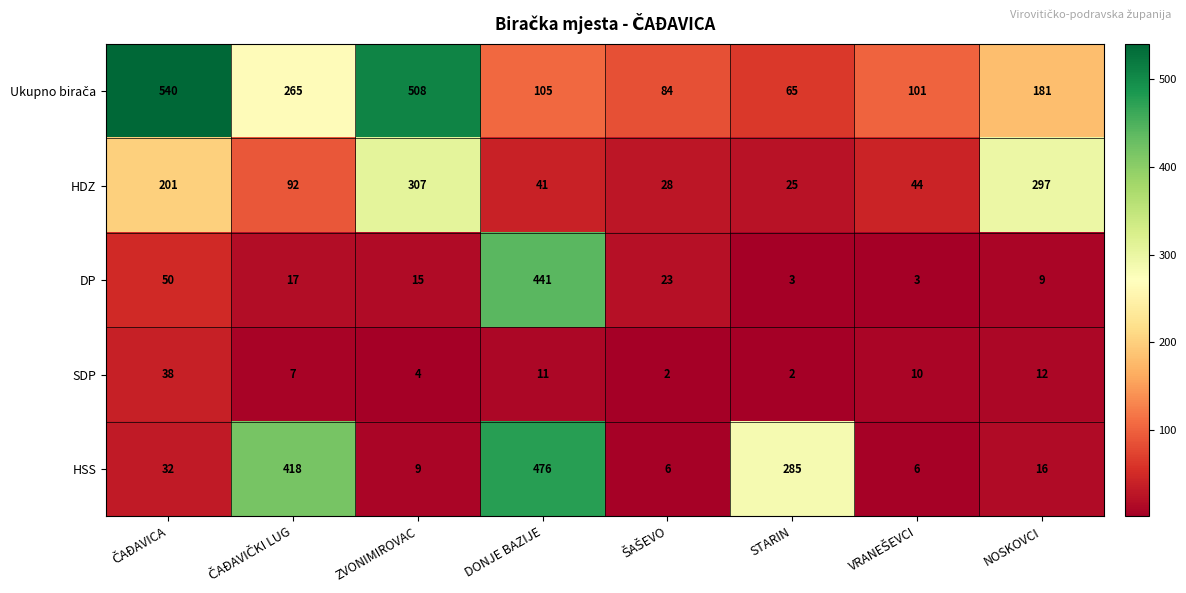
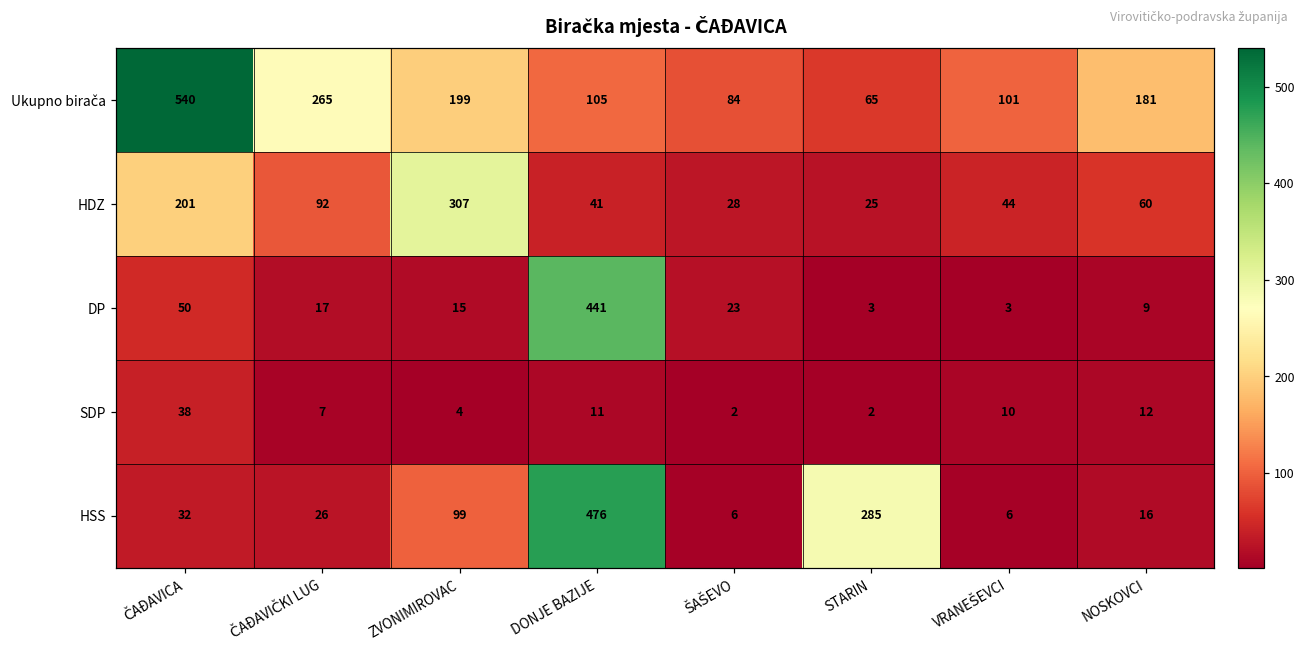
  {
    "Ukupno birača": {
      "ČAĐAVICA": 540,
      "ČAĐAVIČKI LUG": 265,
-     "ZVONIMIROVAC": 508,
+     "ZVONIMIROVAC": 199,
      "DONJE BAZIJE": 105,
      "ŠAŠEVO": 84,
      "STARIN": 65,
      "VRANEŠEVCI": 101,
      "NOSKOVCI": 181
    },
    "HDZ": {
      "ČAĐAVICA": 201,
      "ČAĐAVIČKI LUG": 92,
      "ZVONIMIROVAC": 307,
      "DONJE BAZIJE": 41,
      "ŠAŠEVO": 28,
      "STARIN": 25,
      "VRANEŠEVCI": 44,
-     "NOSKOVCI": 297
+     "NOSKOVCI": 60
    },
    "DP": {
      "ČAĐAVICA": 50,
      "ČAĐAVIČKI LUG": 17,
      "ZVONIMIROVAC": 15,
      "DONJE BAZIJE": 441,
      "ŠAŠEVO": 23,
      "STARIN": 3,
      "VRANEŠEVCI": 3,
      "NOSKOVCI": 9
    },
    "SDP": {
      "ČAĐAVICA": 38,
      "ČAĐAVIČKI LUG": 7,
      "ZVONIMIROVAC": 4,
      "DONJE BAZIJE": 11,
      "ŠAŠEVO": 2,
      "STARIN": 2,
      "VRANEŠEVCI": 10,
      "NOSKOVCI": 12
    },
    "HSS": {
      "ČAĐAVICA": 32,
-     "ČAĐAVIČKI LUG": 418,
-     "ZVONIMIROVAC": 9,
+     "ČAĐAVIČKI LUG": 26,
+     "ZVONIMIROVAC": 99,
      "DONJE BAZIJE": 476,
      "ŠAŠEVO": 6,
      "STARIN": 285,
      "VRANEŠEVCI": 6,
      "NOSKOVCI": 16
    }
  }
